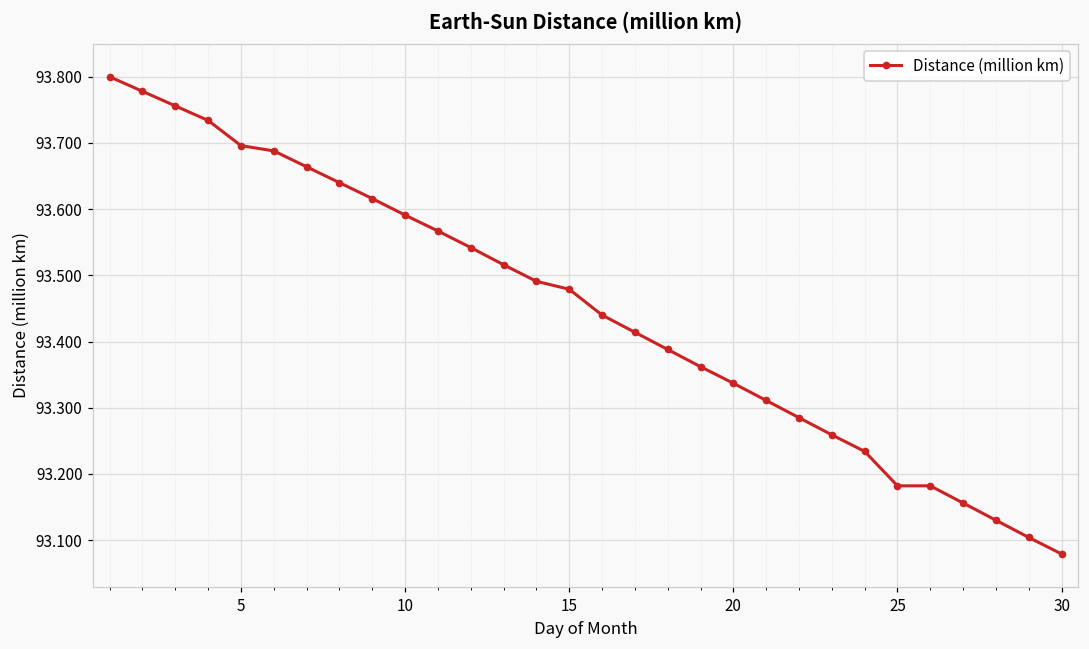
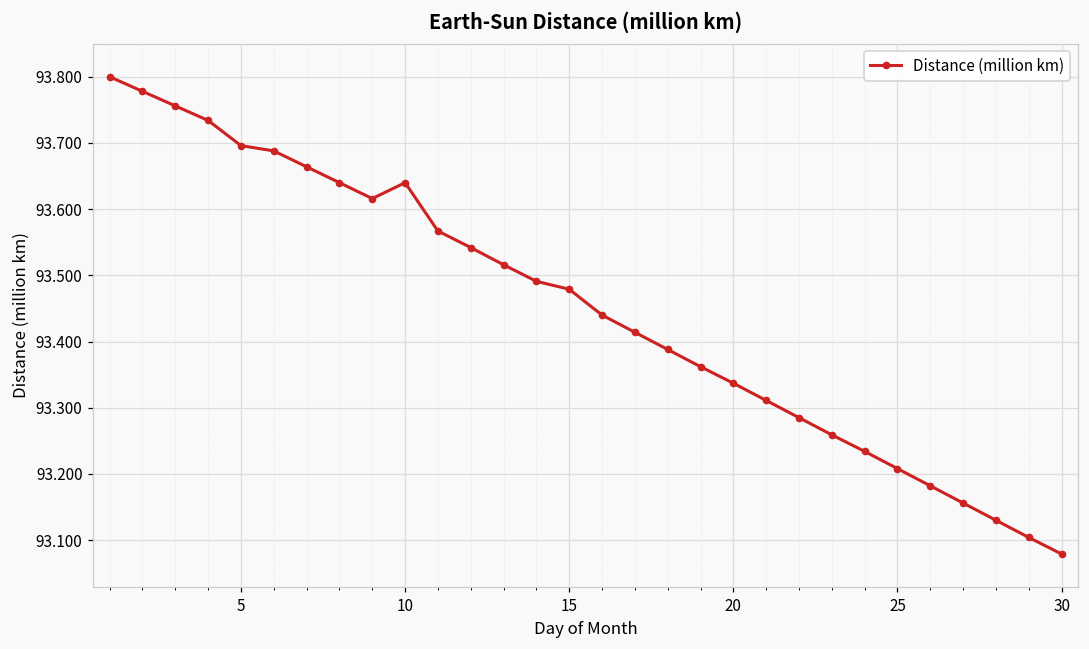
  {
    "5": 93.70,
-   "10": 93.59,
+   "10": 93.64,
    "15": 93.48,
    "20": 93.34,
-   "25": 93.18,
+   "25": 93.21,
    "30": 93.08
  }
